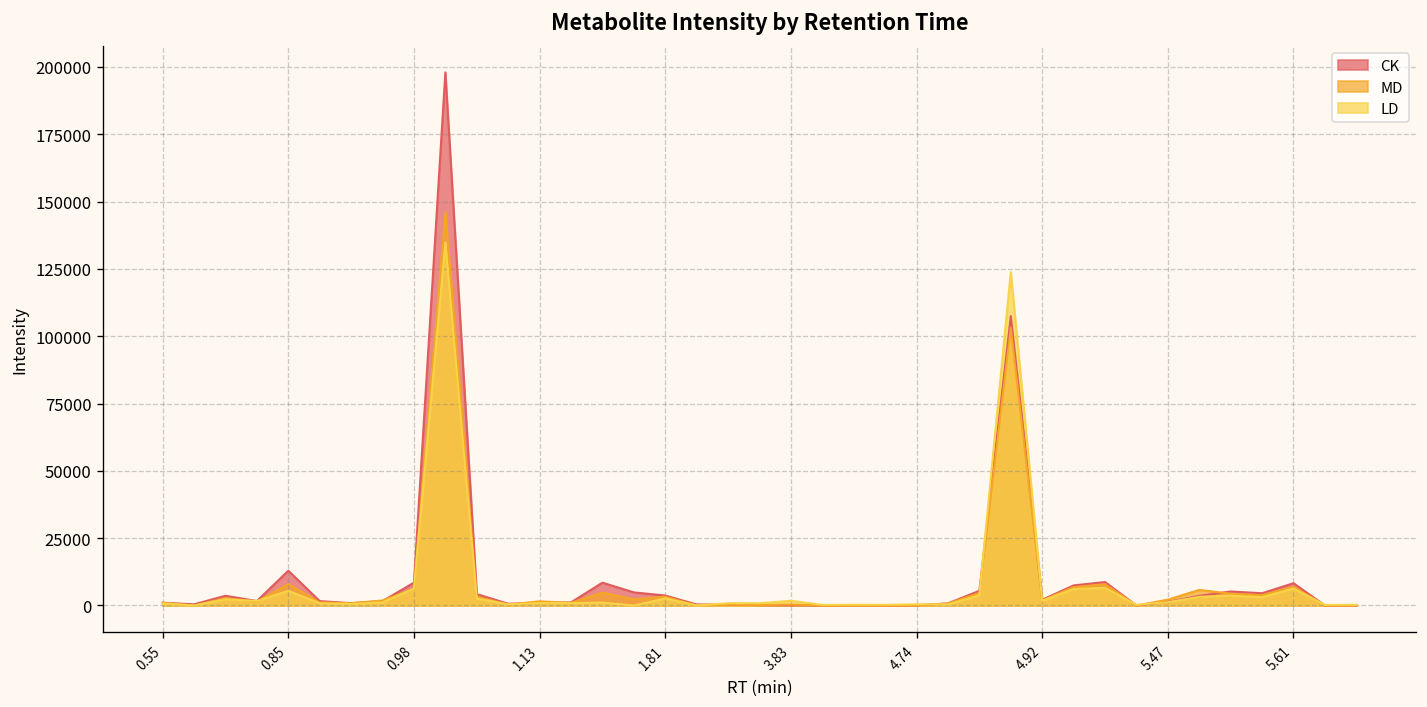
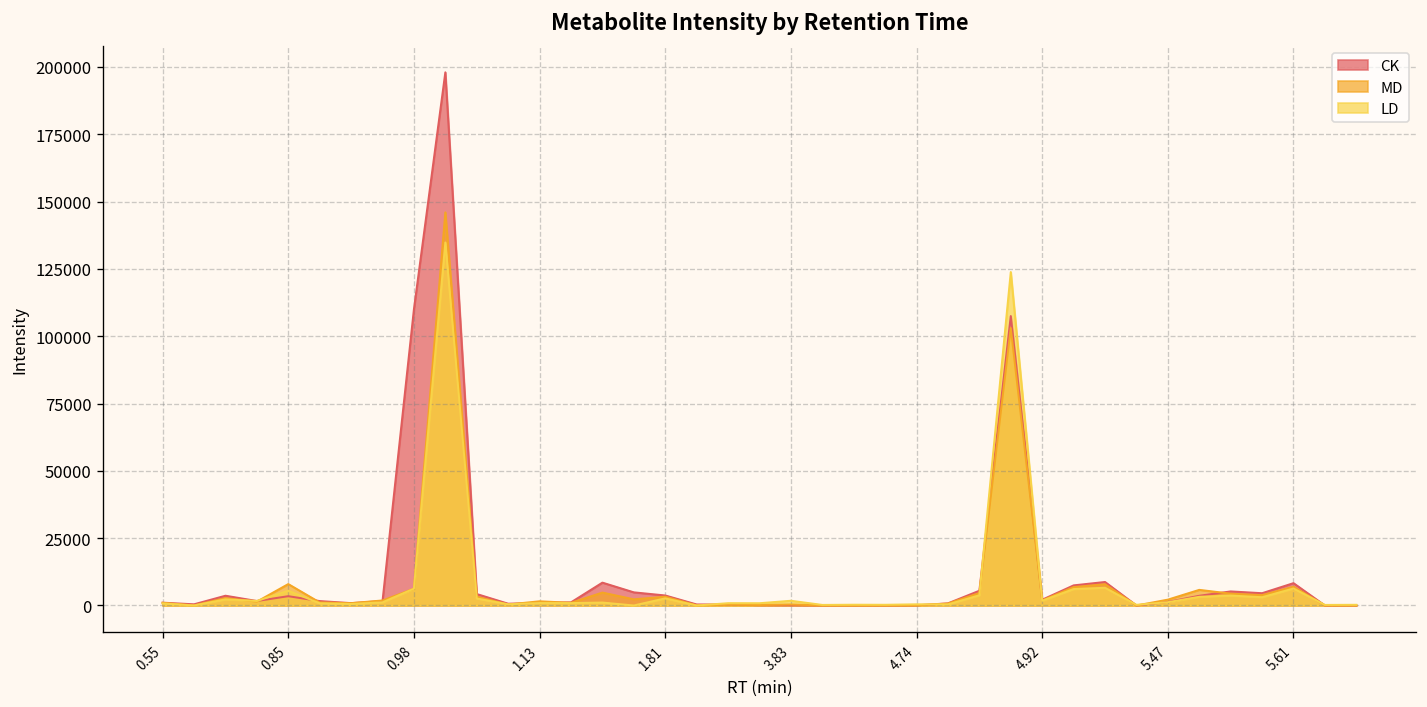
  {
    "CK": {
-     "0.85": 13000,
-     "0.98": 8000,
+     "0.85": 3000,
+     "0.98": 110000,
      "5.61": 8000
    }
  }
